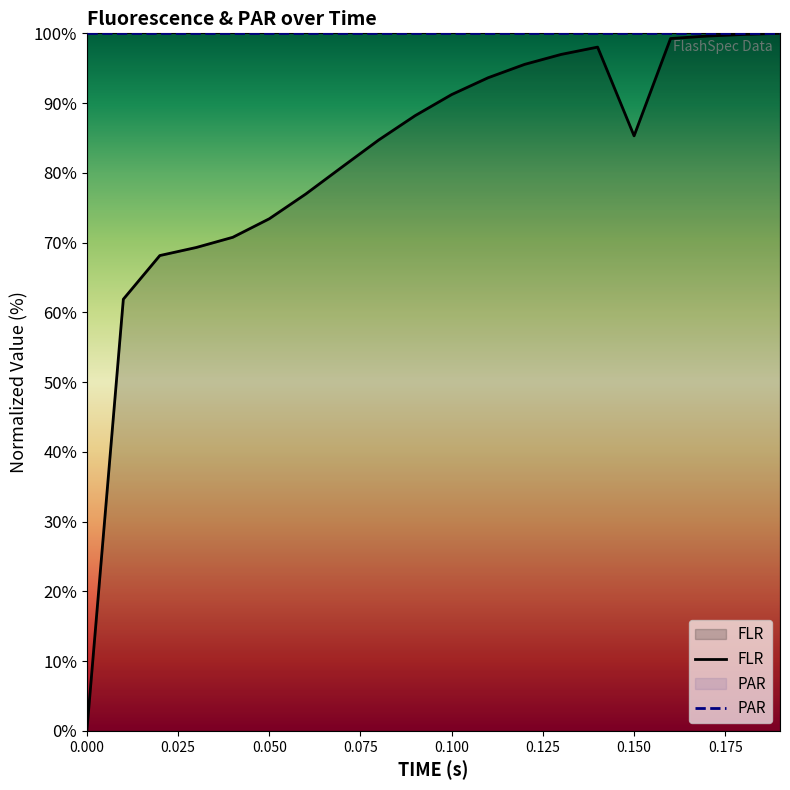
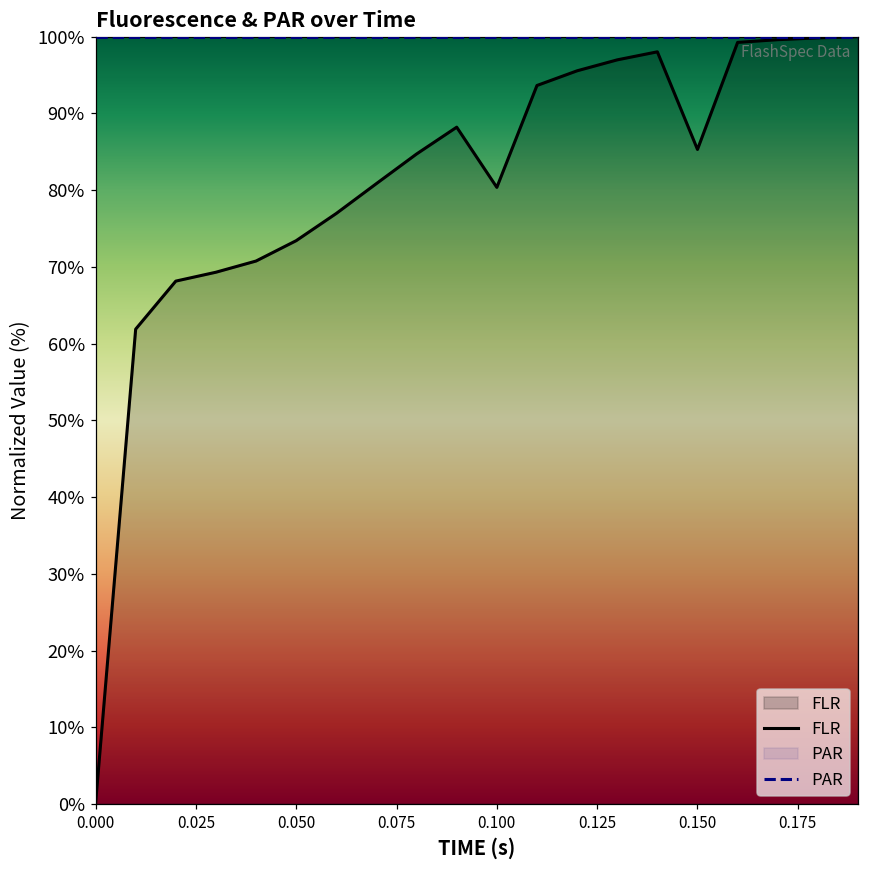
  {
    "FLR": {
      "0.000": "0%",
      "0.050": "73%",
-     "0.100": "91%",
+     "0.100": "80%",
      "0.150": "85%"
    },
    "PAR": {
      "0.000": "100%",
      "0.050": "100%",
      "0.100": "100%",
      "0.150": "100%"
    }
  }
